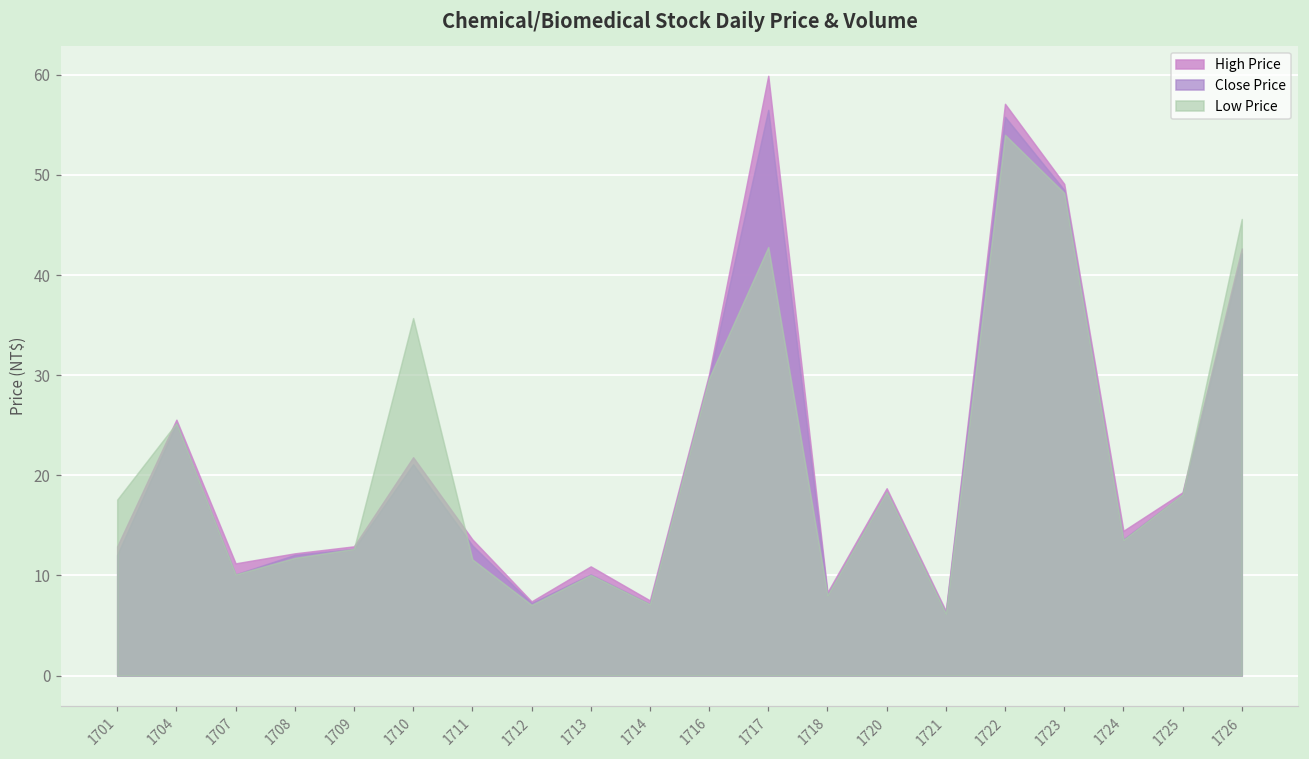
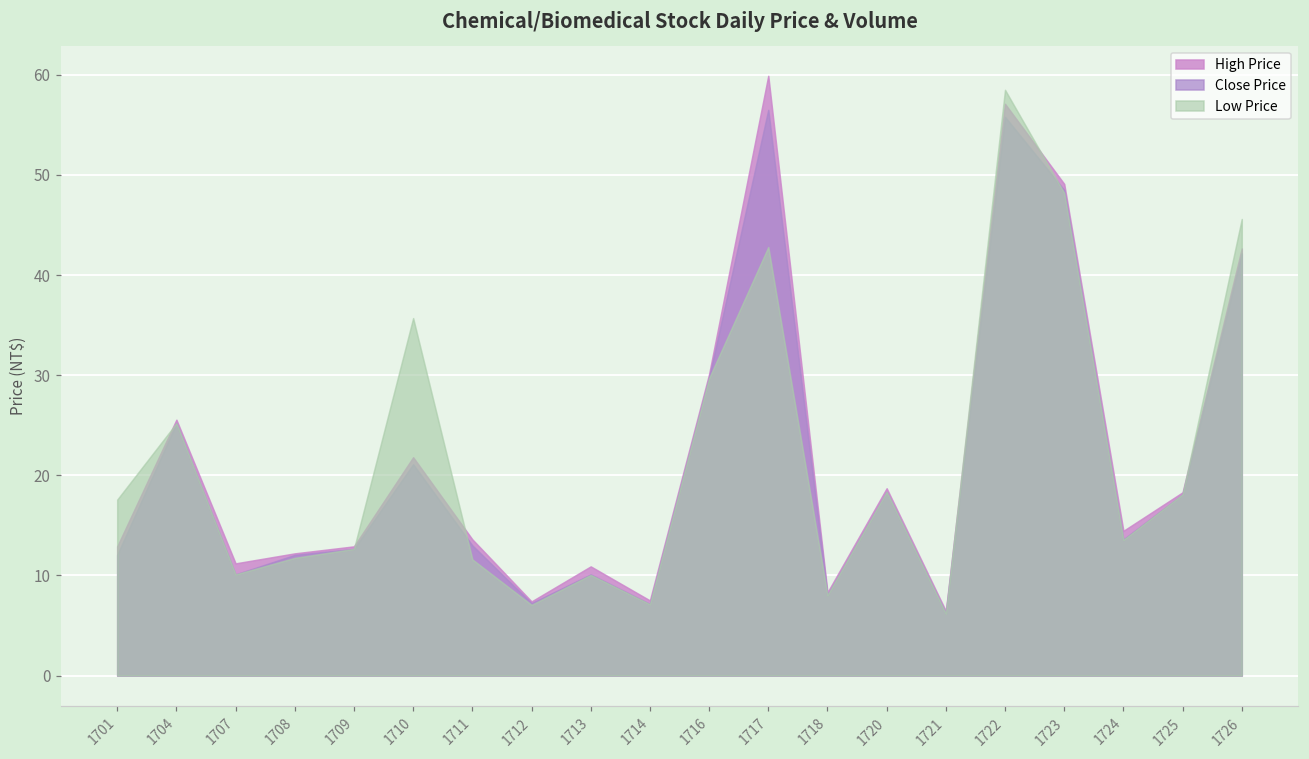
  {
    "Low Price": {
      "1701": 18,
      "1708": 12,
      "1710": 36,
      "1711": 12,
      "1717": 43,
-     "1722": 54,
+     "1722": 59,
      "1723": 48,
      "1726": 46
    }
  }
